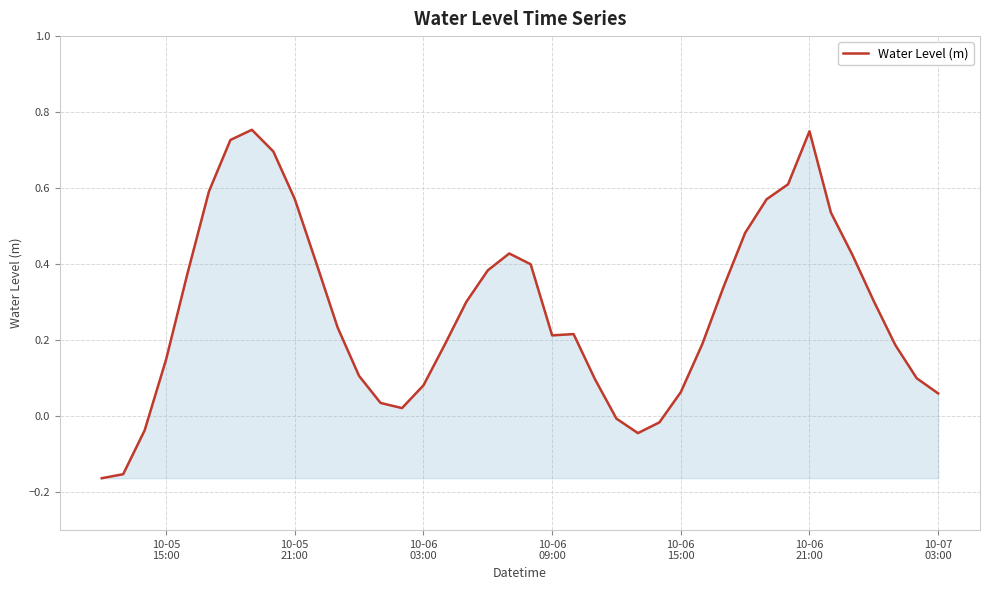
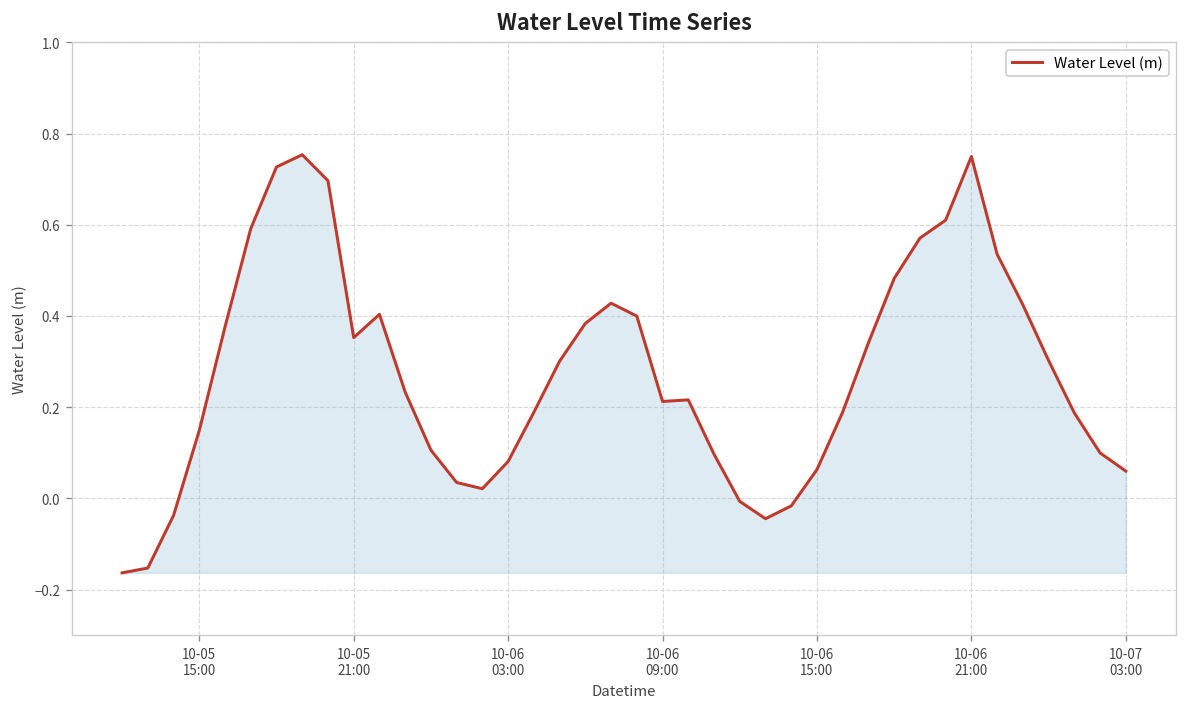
  {
    "10-05 15:00": 0.15,
-   "10-05 21:00": 0.57,
+   "10-05 21:00": 0.35,
    "10-06 03:00": 0.08,
    "10-06 09:00": 0.21,
    "10-06 15:00": 0.06,
    "10-06 21:00": 0.75,
    "10-07 03:00": 0.06
  }
